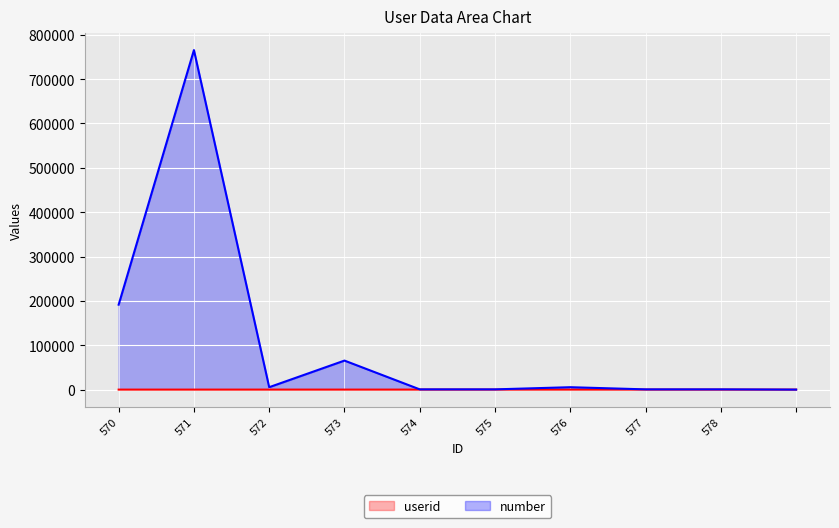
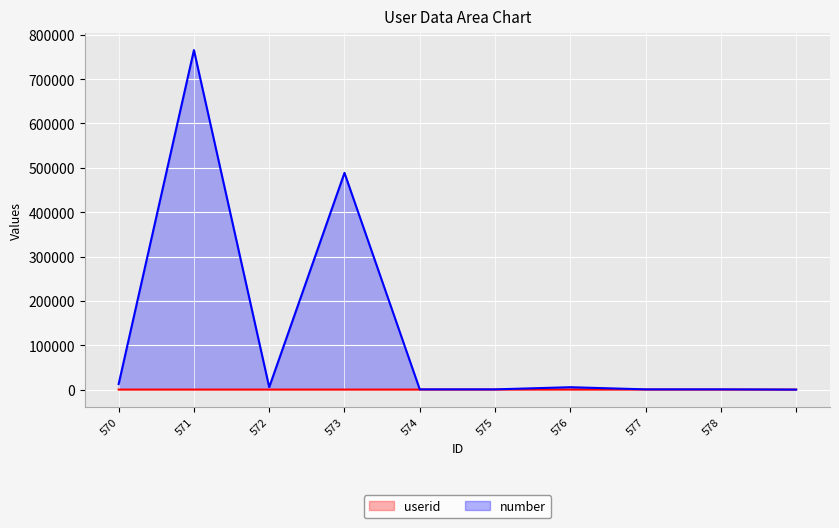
  {
    "userid": {
      "570": 0,
      "571": 0,
      "573": 0
    },
    "number": {
-     "570": 190000,
+     "570": 10000,
      "571": 770000,
-     "573": 70000
+     "573": 490000
    }
  }
